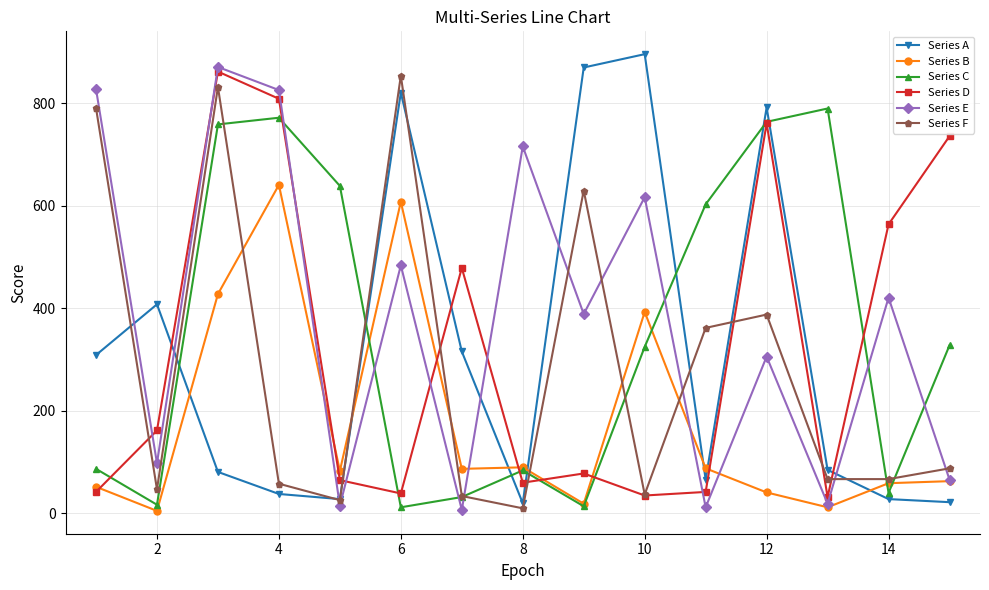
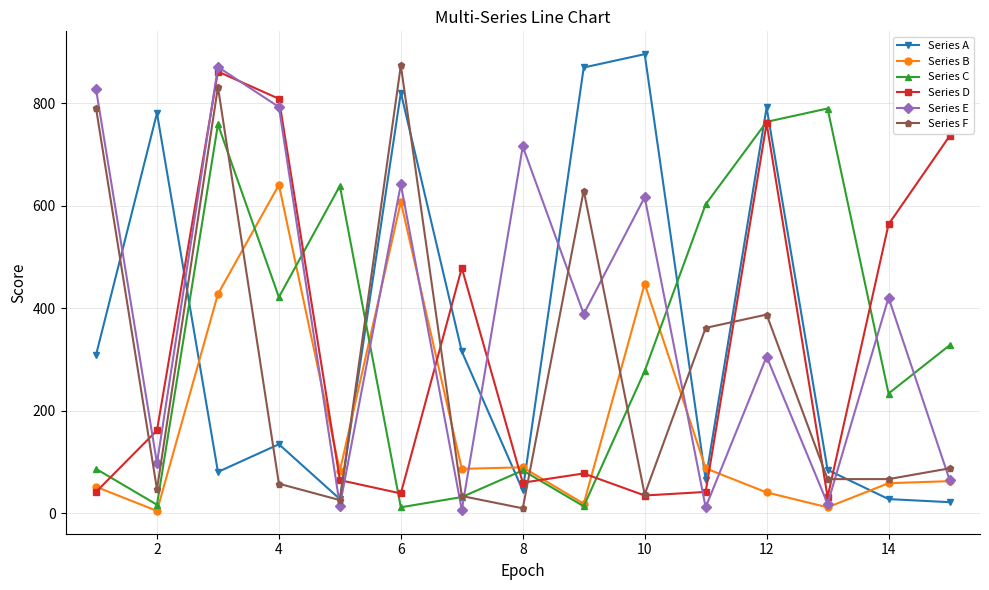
  {
    "Series A": {
-     "2": 410,
-     "4": 40,
+     "2": 780,
+     "4": 140,
      "6": 820,
-     "8": 20,
+     "8": 50,
      "10": 900,
      "12": 790,
      "14": 30
    },
    "Series B": {
      "2": 10,
      "4": 640,
      "6": 610,
      "8": 90,
-     "10": 390,
+     "10": 450,
      "12": 40,
      "14": 60
    },
    "Series C": {
      "2": 20,
-     "4": 770,
+     "4": 420,
      "6": 10,
      "8": 80,
-     "10": 330,
-     "14": 40
+     "10": 280,
+     "14": 230
    },
    "Series D": {
      "2": 160,
      "4": 810,
      "6": 40,
      "8": 60,
      "14": 560
    },
    "Series E": {
      "2": 100,
-     "4": 830,
-     "6": 480,
+     "4": 790,
+     "6": 640,
      "8": 720,
      "10": 620,
      "12": 310,
      "14": 420
    },
    "Series F": {
      "2": 50,
      "4": 60,
-     "6": 850,
+     "6": 870,
      "8": 10,
      "12": 390,
      "14": 70
    }
  }
